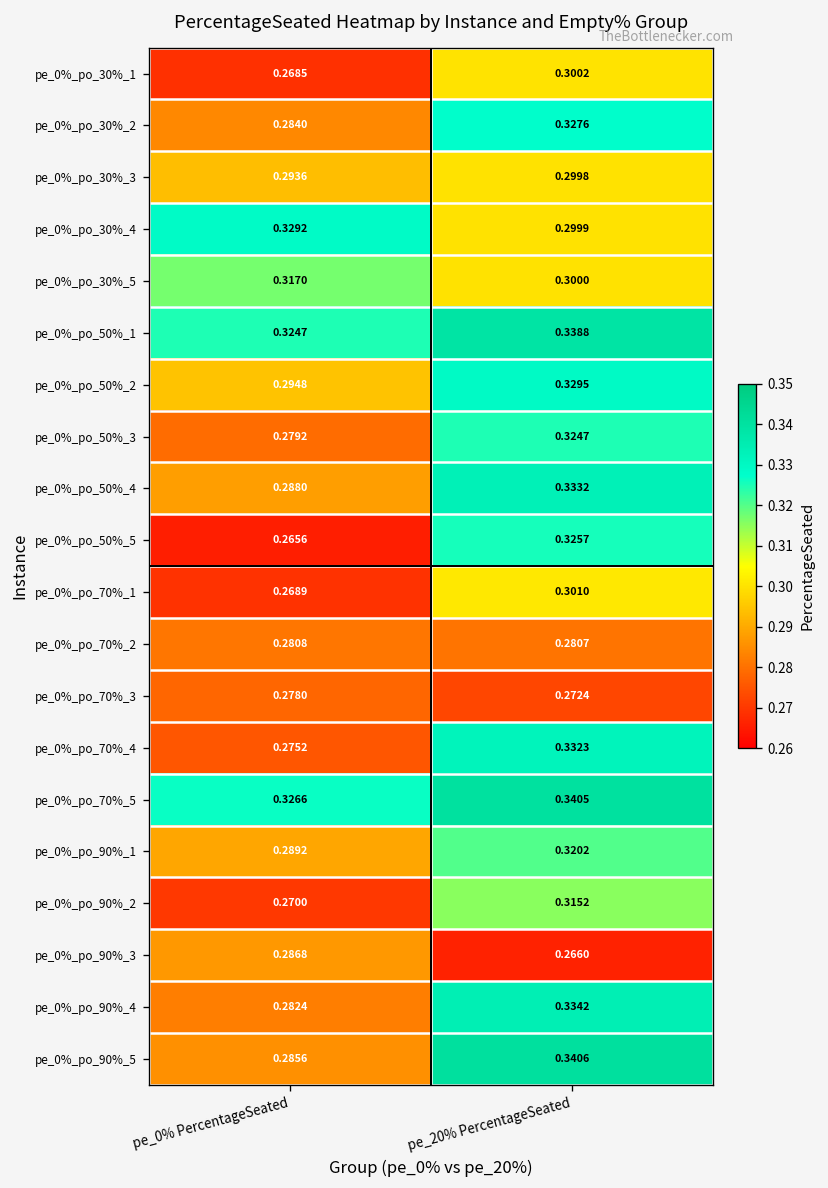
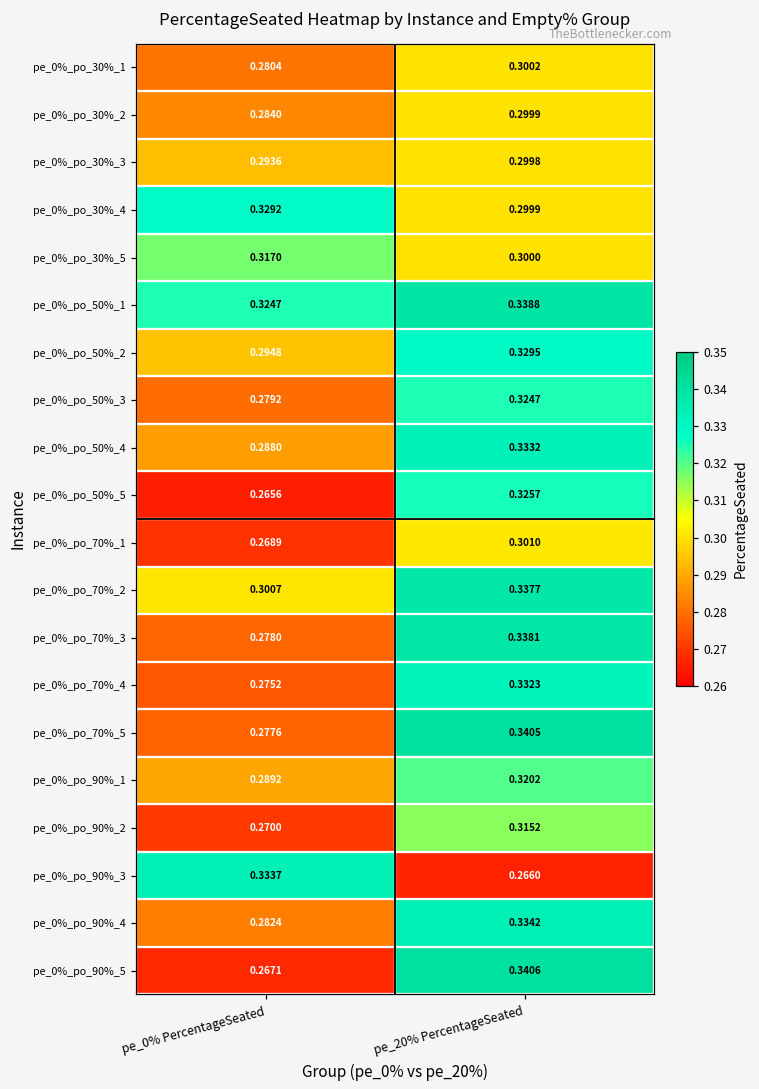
  {
    "pe_0%_po_30%_1": {
-     "pe_0% PercentageSeated": 0.2685,
+     "pe_0% PercentageSeated": 0.2804,
      "pe_20% PercentageSeated": 0.3002
    },
    "pe_0%_po_30%_2": {
      "pe_0% PercentageSeated": 0.2840,
-     "pe_20% PercentageSeated": 0.3276
+     "pe_20% PercentageSeated": 0.2999
    },
    "pe_0%_po_30%_3": {
      "pe_0% PercentageSeated": 0.2936,
      "pe_20% PercentageSeated": 0.2998
    },
    "pe_0%_po_30%_4": {
      "pe_0% PercentageSeated": 0.3292,
      "pe_20% PercentageSeated": 0.2999
    },
    "pe_0%_po_30%_5": {
      "pe_0% PercentageSeated": 0.3170,
      "pe_20% PercentageSeated": 0.3000
    },
    "pe_0%_po_50%_1": {
      "pe_0% PercentageSeated": 0.3247,
      "pe_20% PercentageSeated": 0.3388
    },
    "pe_0%_po_50%_2": {
      "pe_0% PercentageSeated": 0.2948,
      "pe_20% PercentageSeated": 0.3295
    },
    "pe_0%_po_50%_3": {
      "pe_0% PercentageSeated": 0.2792,
      "pe_20% PercentageSeated": 0.3247
    },
    "pe_0%_po_50%_4": {
      "pe_0% PercentageSeated": 0.2880,
      "pe_20% PercentageSeated": 0.3332
    },
    "pe_0%_po_50%_5": {
      "pe_0% PercentageSeated": 0.2656,
      "pe_20% PercentageSeated": 0.3257
    },
    "pe_0%_po_70%_1": {
      "pe_0% PercentageSeated": 0.2689,
      "pe_20% PercentageSeated": 0.3010
    },
    "pe_0%_po_70%_2": {
-     "pe_0% PercentageSeated": 0.2808,
-     "pe_20% PercentageSeated": 0.2807
+     "pe_0% PercentageSeated": 0.3007,
+     "pe_20% PercentageSeated": 0.3377
    },
    "pe_0%_po_70%_3": {
      "pe_0% PercentageSeated": 0.2780,
-     "pe_20% PercentageSeated": 0.2724
+     "pe_20% PercentageSeated": 0.3381
    },
    "pe_0%_po_70%_4": {
      "pe_0% PercentageSeated": 0.2752,
      "pe_20% PercentageSeated": 0.3323
    },
    "pe_0%_po_70%_5": {
-     "pe_0% PercentageSeated": 0.3266,
+     "pe_0% PercentageSeated": 0.2776,
      "pe_20% PercentageSeated": 0.3405
    },
    "pe_0%_po_90%_1": {
      "pe_0% PercentageSeated": 0.2892,
      "pe_20% PercentageSeated": 0.3202
    },
    "pe_0%_po_90%_2": {
      "pe_0% PercentageSeated": 0.2700,
      "pe_20% PercentageSeated": 0.3152
    },
    "pe_0%_po_90%_3": {
-     "pe_0% PercentageSeated": 0.2868,
+     "pe_0% PercentageSeated": 0.3337,
      "pe_20% PercentageSeated": 0.2660
    },
    "pe_0%_po_90%_4": {
      "pe_0% PercentageSeated": 0.2824,
      "pe_20% PercentageSeated": 0.3342
    },
    "pe_0%_po_90%_5": {
-     "pe_0% PercentageSeated": 0.2856,
+     "pe_0% PercentageSeated": 0.2671,
      "pe_20% PercentageSeated": 0.3406
    }
  }
